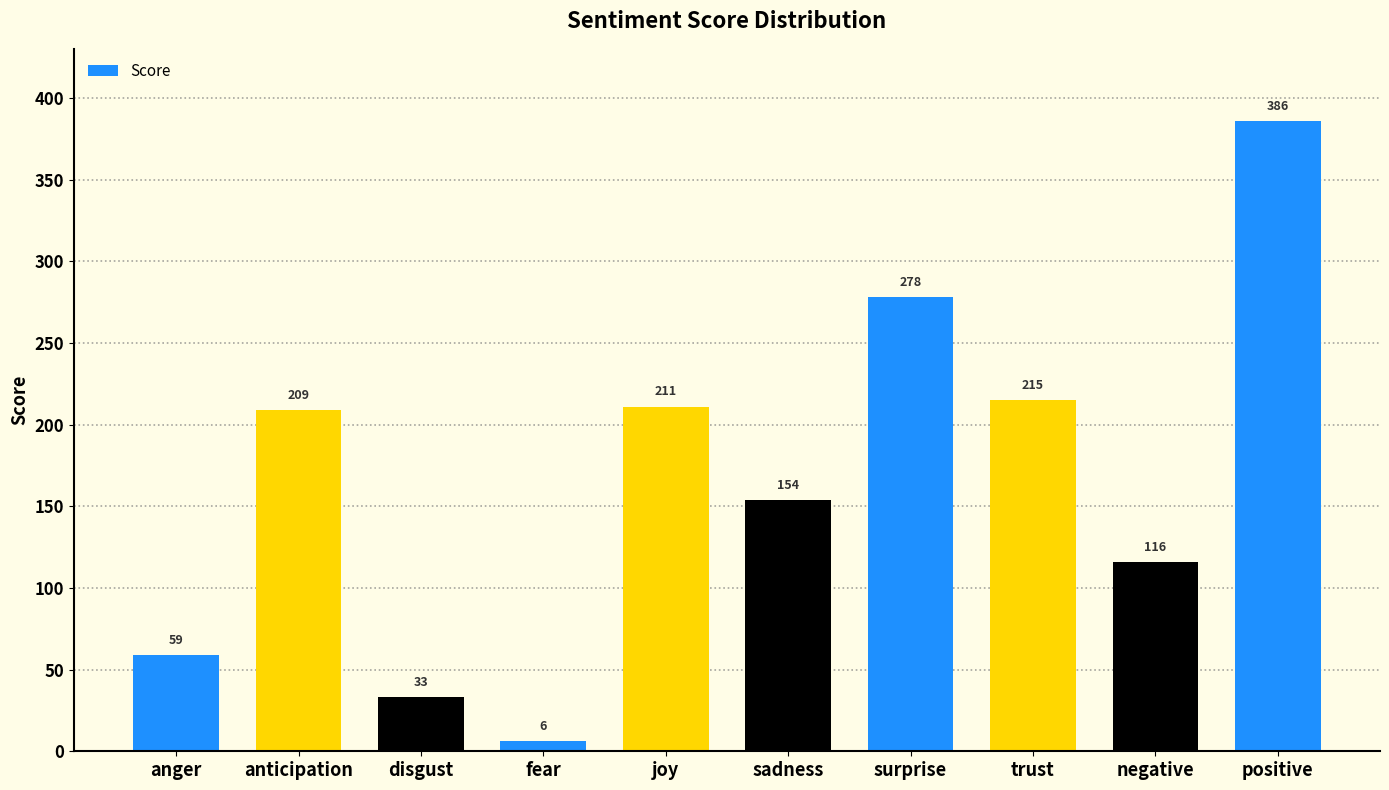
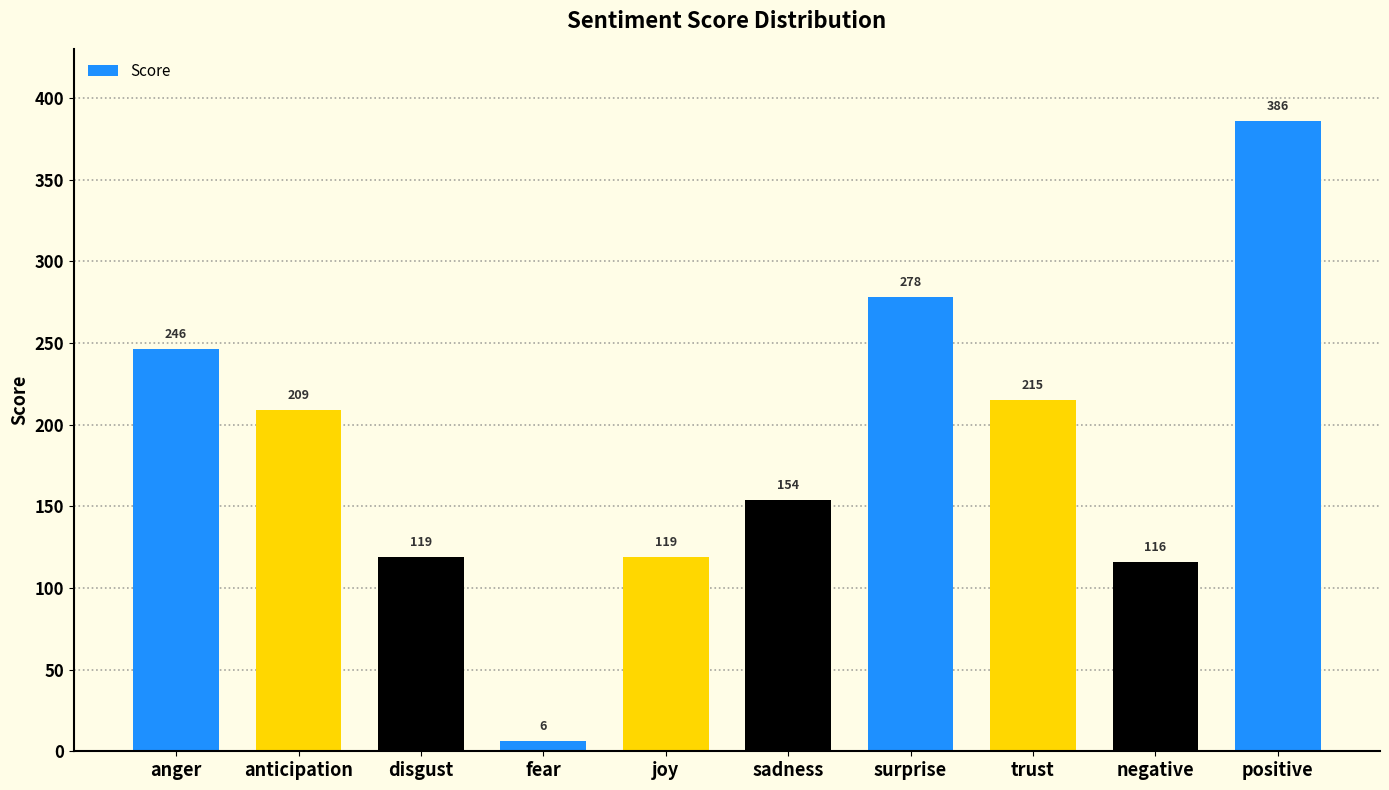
  {
-   "anger": 59,
+   "anger": 246,
    "anticipation": 209,
-   "disgust": 33,
+   "disgust": 119,
    "fear": 6,
-   "joy": 211,
+   "joy": 119,
    "sadness": 154,
    "surprise": 278,
    "trust": 215,
    "negative": 116,
    "positive": 386
  }
